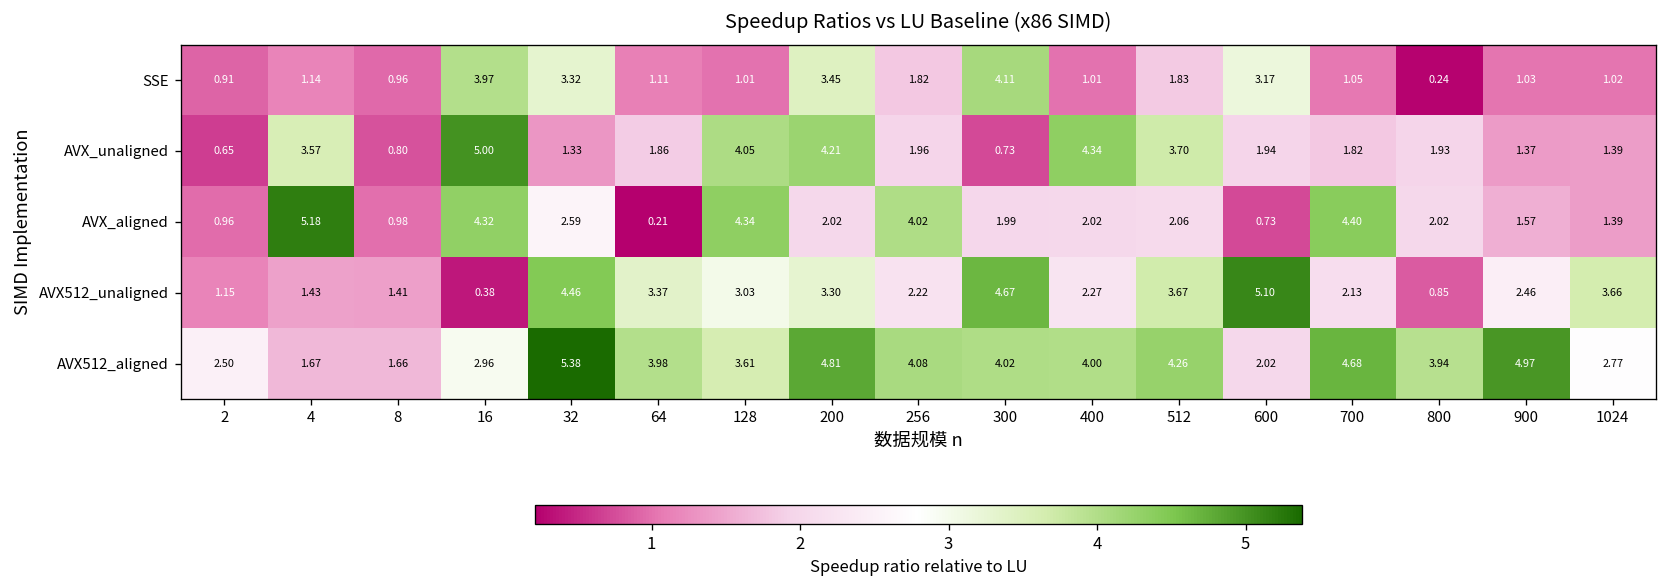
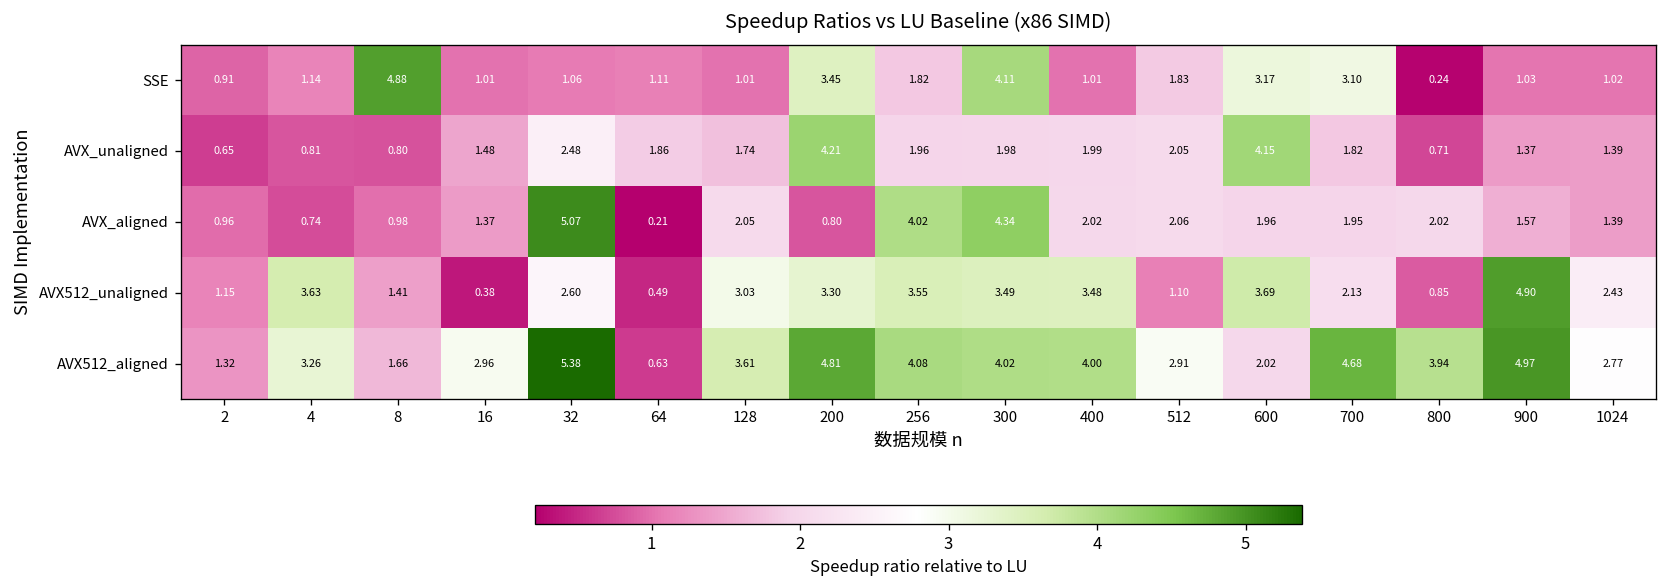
  {
    "SSE": {
      "2": 0.91,
      "4": 1.14,
-     "8": 0.96,
-     "16": 3.97,
-     "32": 3.32,
+     "8": 4.88,
+     "16": 1.01,
+     "32": 1.06,
      "64": 1.11,
      "128": 1.01,
      "200": 3.45,
      "256": 1.82,
      "300": 4.11,
      "400": 1.01,
      "512": 1.83,
      "600": 3.17,
-     "700": 1.05,
+     "700": 3.10,
      "800": 0.24,
      "900": 1.03,
      "1024": 1.02
    },
    "AVX_unaligned": {
      "2": 0.65,
-     "4": 3.57,
+     "4": 0.81,
      "8": 0.80,
-     "16": 5.00,
-     "32": 1.33,
+     "16": 1.48,
+     "32": 2.48,
      "64": 1.86,
-     "128": 4.05,
+     "128": 1.74,
      "200": 4.21,
      "256": 1.96,
-     "300": 0.73,
-     "400": 4.34,
-     "512": 3.70,
-     "600": 1.94,
+     "300": 1.98,
+     "400": 1.99,
+     "512": 2.05,
+     "600": 4.15,
      "700": 1.82,
-     "800": 1.93,
+     "800": 0.71,
      "900": 1.37,
      "1024": 1.39
    },
    "AVX_aligned": {
      "2": 0.96,
-     "4": 5.18,
+     "4": 0.74,
      "8": 0.98,
-     "16": 4.32,
-     "32": 2.59,
+     "16": 1.37,
+     "32": 5.07,
      "64": 0.21,
-     "128": 4.34,
-     "200": 2.02,
+     "128": 2.05,
+     "200": 0.80,
      "256": 4.02,
-     "300": 1.99,
+     "300": 4.34,
      "400": 2.02,
      "512": 2.06,
-     "600": 0.73,
-     "700": 4.40,
+     "600": 1.96,
+     "700": 1.95,
      "800": 2.02,
      "900": 1.57,
      "1024": 1.39
    },
    "AVX512_unaligned": {
      "2": 1.15,
-     "4": 1.43,
+     "4": 3.63,
      "8": 1.41,
      "16": 0.38,
-     "32": 4.46,
-     "64": 3.37,
+     "32": 2.60,
+     "64": 0.49,
      "128": 3.03,
      "200": 3.30,
-     "256": 2.22,
-     "300": 4.67,
-     "400": 2.27,
-     "512": 3.67,
-     "600": 5.10,
+     "256": 3.55,
+     "300": 3.49,
+     "400": 3.48,
+     "512": 1.10,
+     "600": 3.69,
      "700": 2.13,
      "800": 0.85,
-     "900": 2.46,
-     "1024": 3.66
+     "900": 4.90,
+     "1024": 2.43
    },
    "AVX512_aligned": {
-     "2": 2.50,
-     "4": 1.67,
+     "2": 1.32,
+     "4": 3.26,
      "8": 1.66,
      "16": 2.96,
      "32": 5.38,
-     "64": 3.98,
+     "64": 0.63,
      "128": 3.61,
      "200": 4.81,
      "256": 4.08,
      "300": 4.02,
      "400": 4.00,
-     "512": 4.26,
+     "512": 2.91,
      "600": 2.02,
      "700": 4.68,
      "800": 3.94,
      "900": 4.97,
      "1024": 2.77
    }
  }
